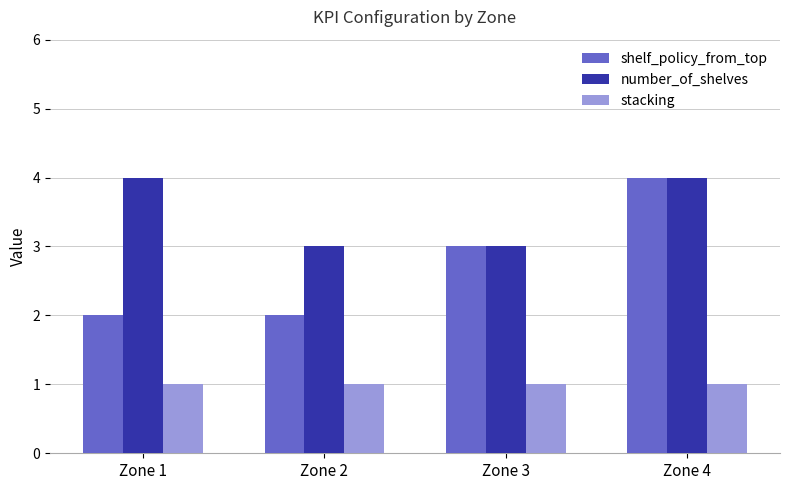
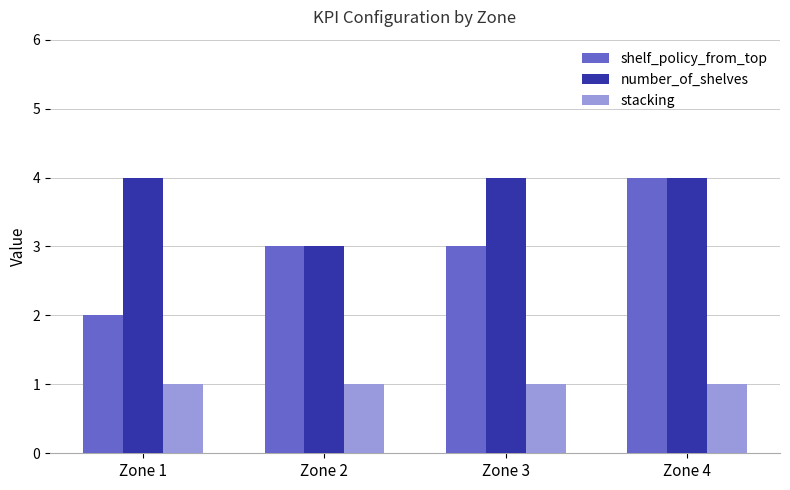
  {
    "shelf_policy_from_top": {
      "Zone 1": 2,
-     "Zone 2": 2,
+     "Zone 2": 3,
      "Zone 3": 3,
      "Zone 4": 4
    },
    "number_of_shelves": {
      "Zone 1": 4,
      "Zone 2": 3,
-     "Zone 3": 3,
+     "Zone 3": 4,
      "Zone 4": 4
    },
    "stacking": {
      "Zone 1": 1,
      "Zone 2": 1,
      "Zone 3": 1,
      "Zone 4": 1
    }
  }
